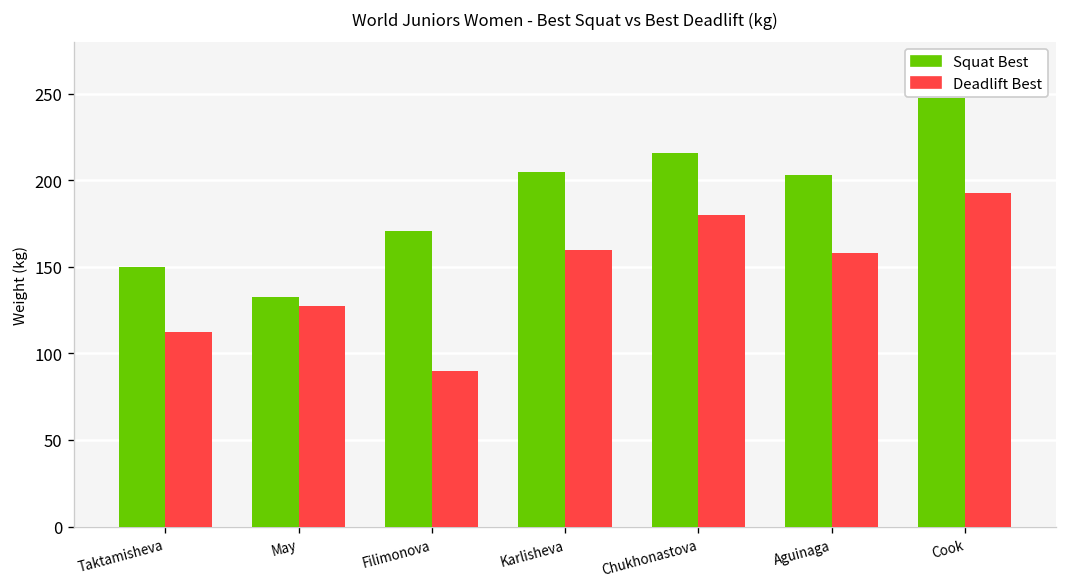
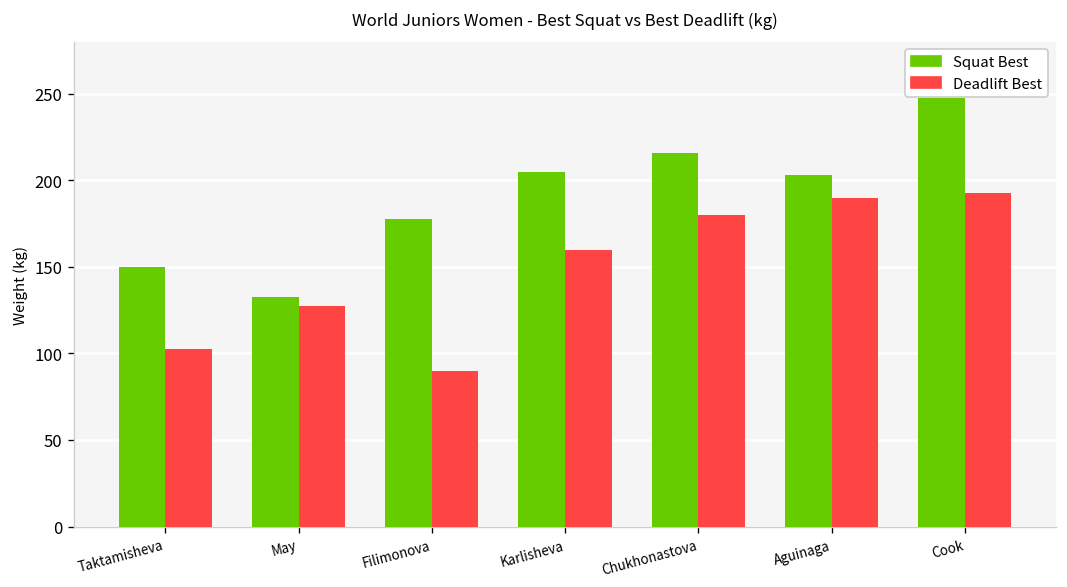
  {
    "Squat Best": {
      "Taktamisheva": 150,
      "May": 133,
-     "Filimonova": 171,
+     "Filimonova": 178,
      "Karlisheva": 205,
      "Chukhonastova": 216,
      "Aguinaga": 203
    },
    "Deadlift Best": {
-     "Taktamisheva": 113,
+     "Taktamisheva": 103,
      "May": 128,
      "Filimonova": 90,
      "Karlisheva": 160,
      "Chukhonastova": 180,
-     "Aguinaga": 158,
+     "Aguinaga": 190,
      "Cook": 193
    }
  }
